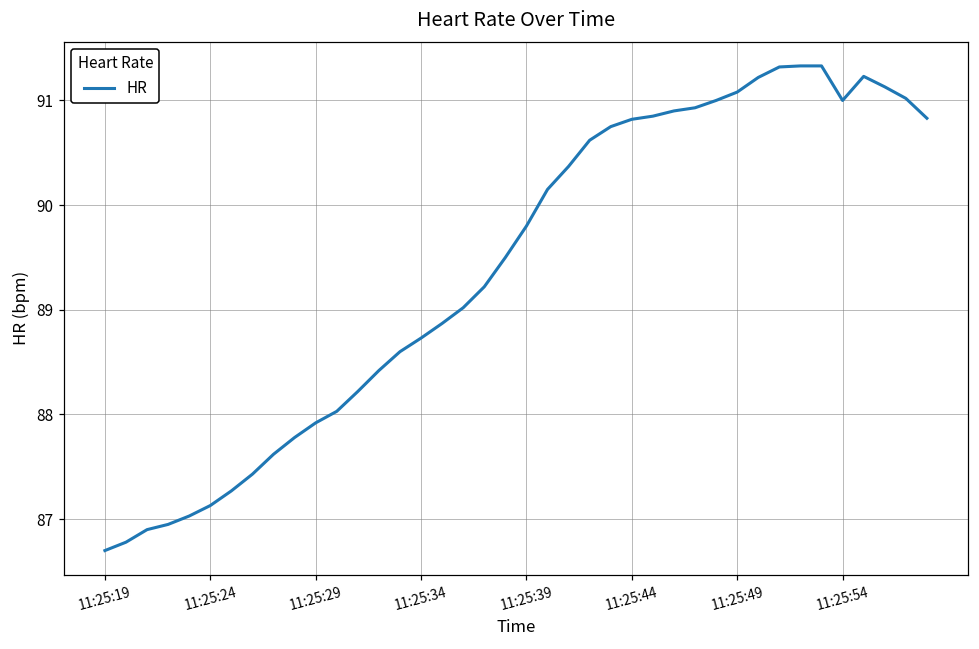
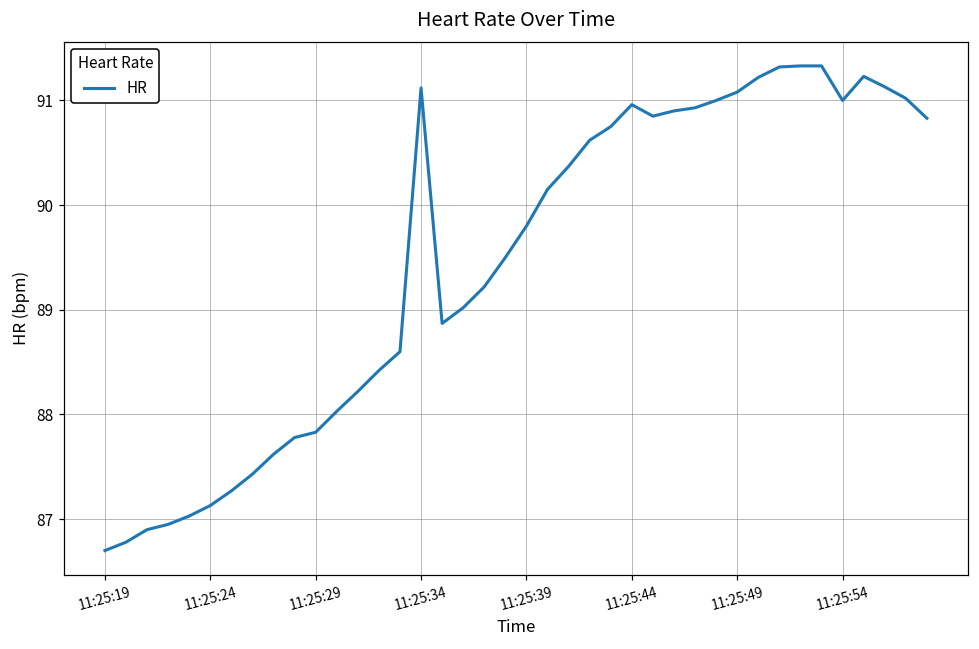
  {
    "11:25:19": 86.7,
    "11:25:24": 87.1,
-   "11:25:29": 87.9,
-   "11:25:34": 88.7,
+   "11:25:29": 87.8,
+   "11:25:34": 91.1,
    "11:25:39": 89.8,
-   "11:25:44": 90.8,
+   "11:25:44": 91.0,
    "11:25:49": 91.1,
    "11:25:54": 91.0
  }
